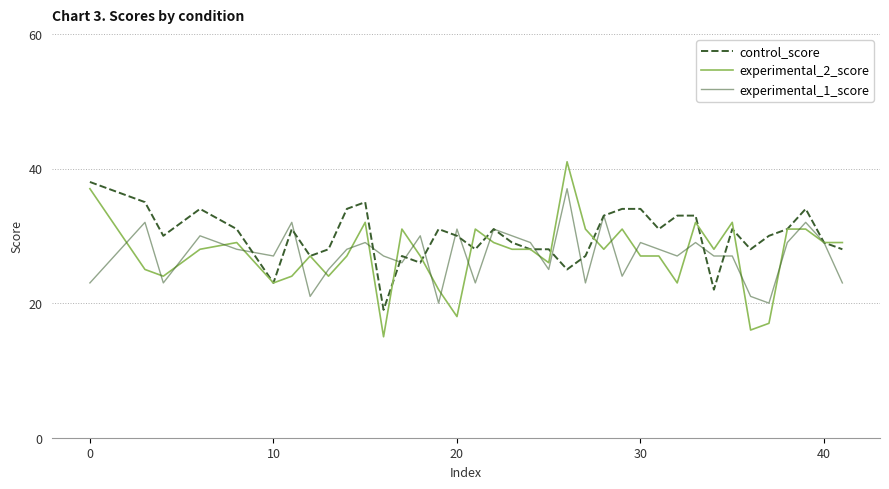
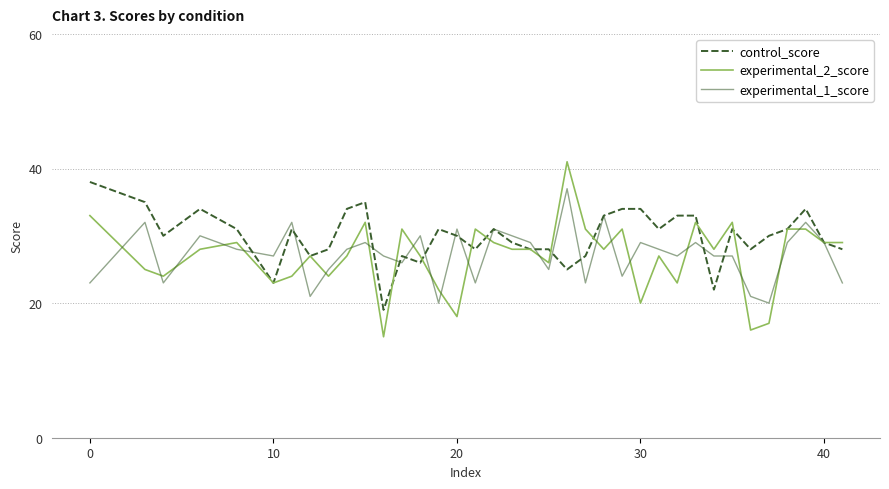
  {
    "experimental_2_score": {
-     "0": 37,
+     "0": 33,
      "20": 18,
-     "30": 27
+     "30": 20
    }
  }
